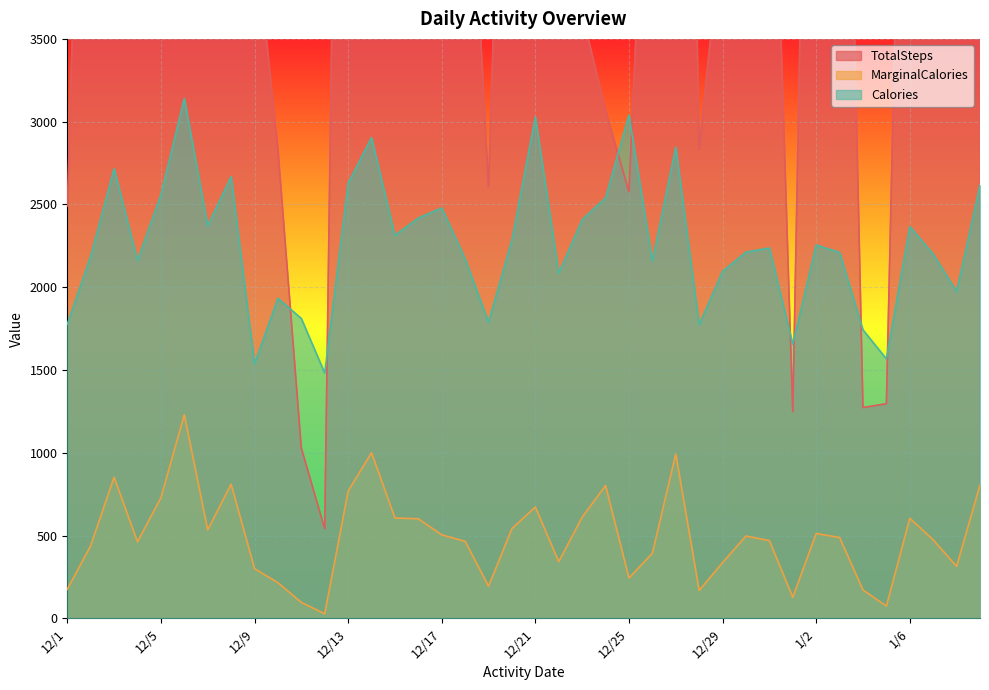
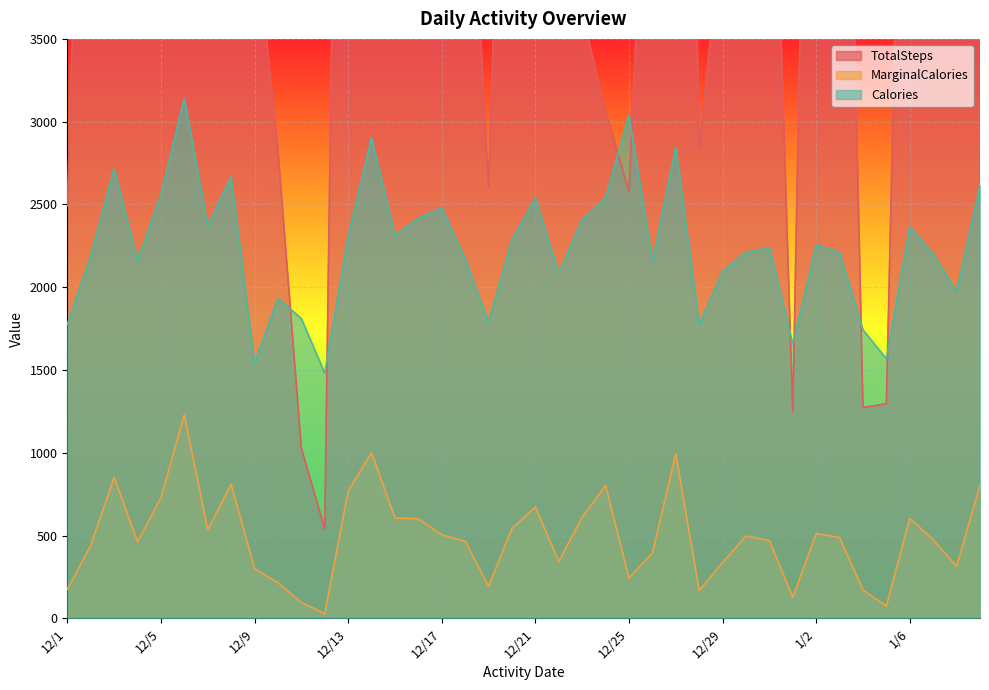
  {
    "TotalSteps": {
      "12/1": 2490,
      "12/25": 2580
    },
    "MarginalCalories": {
      "12/1": 180,
      "12/5": 730,
      "12/9": 300,
      "12/13": 770,
      "12/17": 500,
      "12/21": 670,
      "12/25": 240,
      "12/29": 340,
      "1/2": 510,
      "1/6": 600
    },
    "Calories": {
      "12/1": 1780,
      "12/5": 2560,
      "12/9": 1540,
-     "12/13": 2630,
+     "12/13": 2300,
      "12/17": 2480,
-     "12/21": 3030,
+     "12/21": 2540,
      "12/25": 3040,
      "12/29": 2100,
      "1/2": 2260,
      "1/6": 2370
    }
  }
